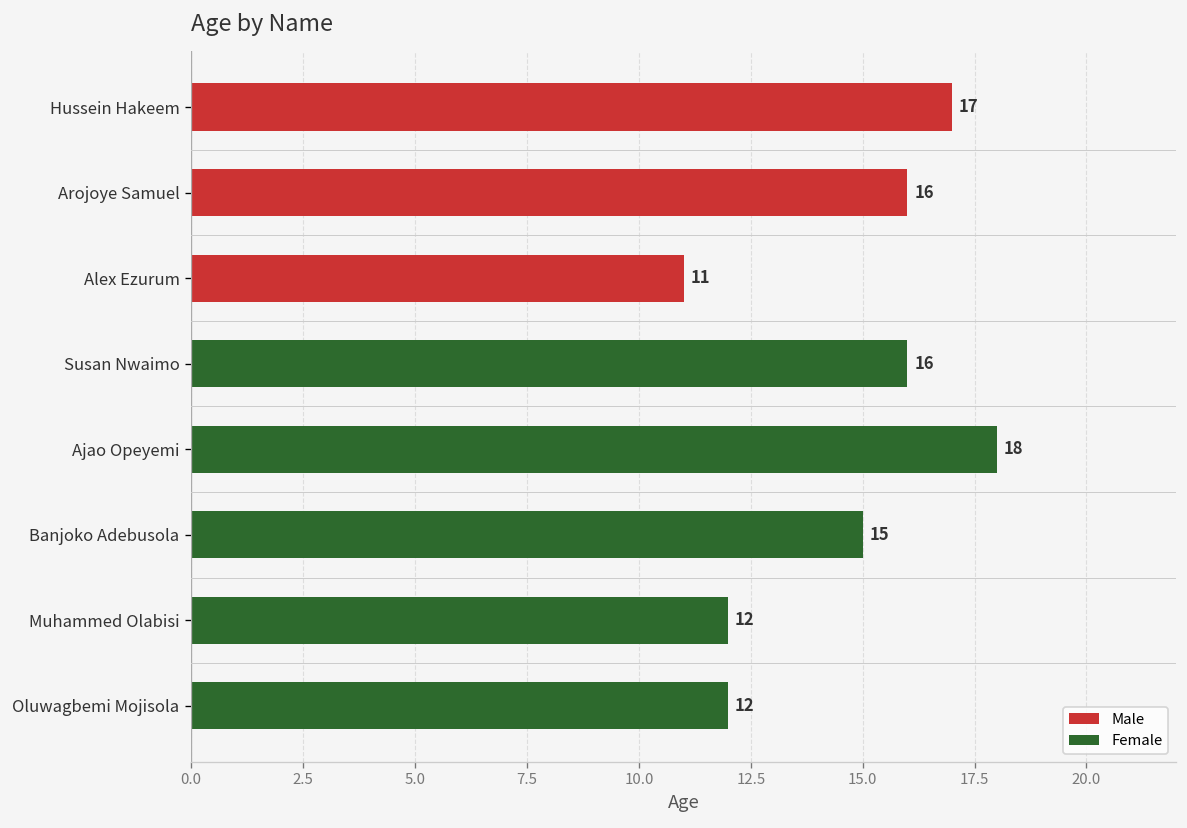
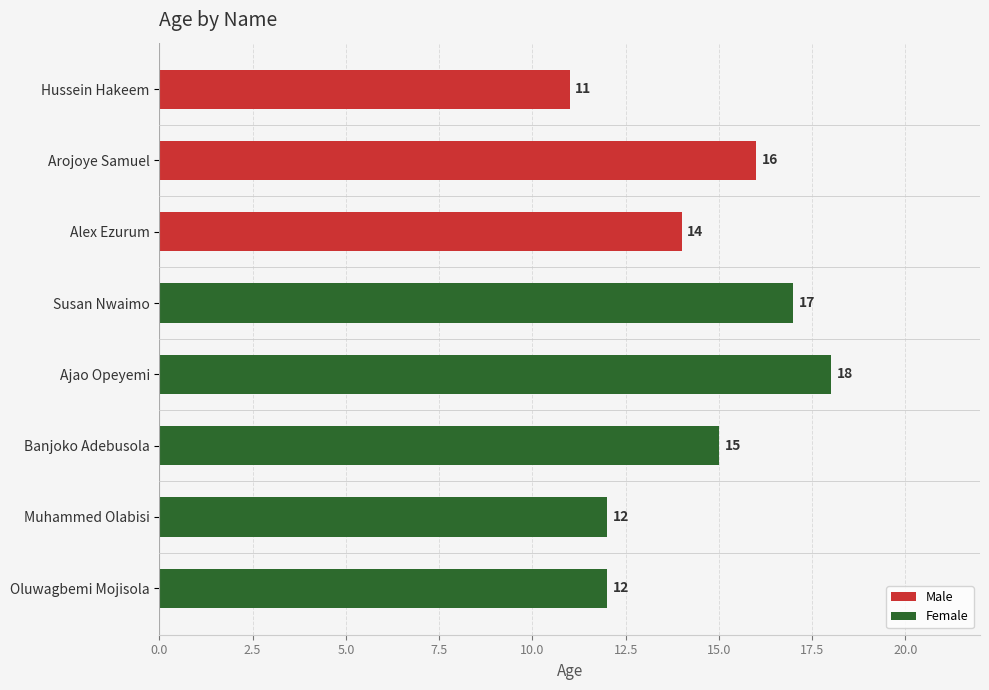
  {
-   "Hussein Hakeem": 17,
+   "Hussein Hakeem": 11,
    "Arojoye Samuel": 16,
-   "Alex Ezurum": 11,
-   "Susan Nwaimo": 16,
+   "Alex Ezurum": 14,
+   "Susan Nwaimo": 17,
    "Ajao Opeyemi": 18,
    "Banjoko Adebusola": 15,
    "Muhammed Olabisi": 12,
    "Oluwagbemi Mojisola": 12
  }
